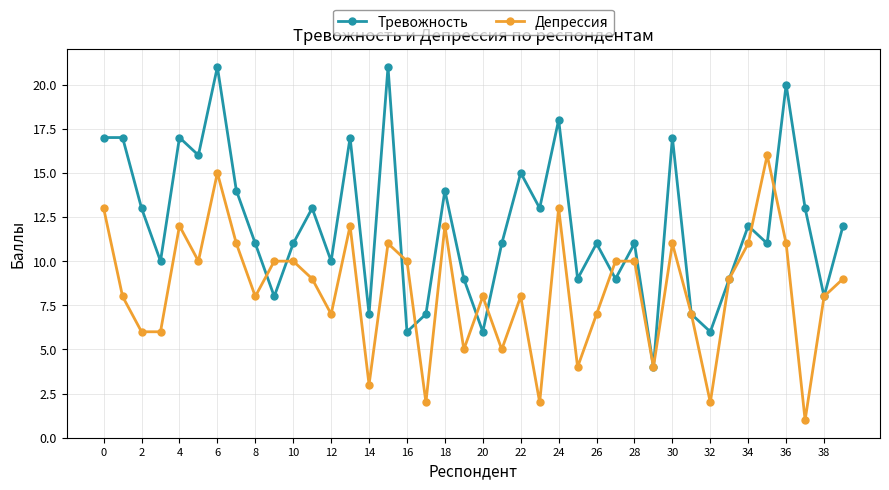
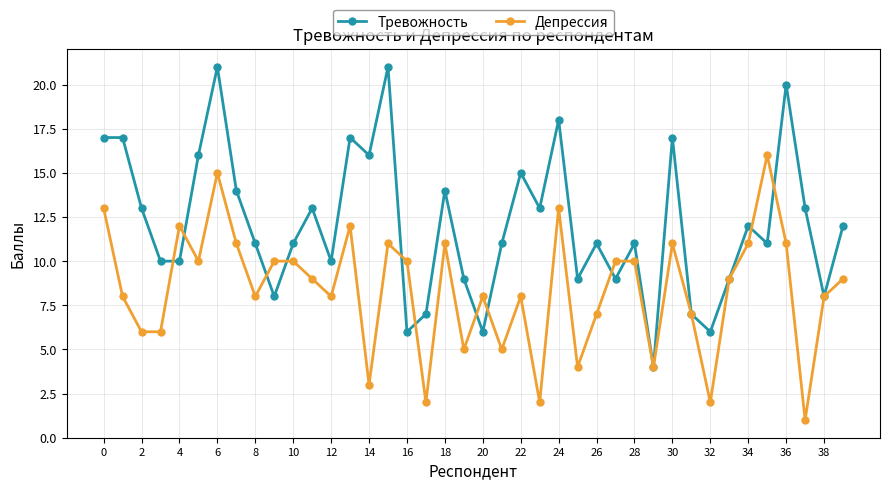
  {
    "Тревожность": {
      "0": 17,
      "2": 13,
-     "4": 17,
+     "4": 10,
      "6": 21,
      "8": 11,
      "10": 11,
      "12": 10,
-     "14": 7,
+     "14": 16,
      "16": 6,
      "18": 14,
      "20": 6,
      "22": 15,
      "24": 18,
      "26": 11,
      "28": 11,
      "30": 17,
      "32": 6,
      "34": 12,
      "36": 20
    },
    "Депрессия": {
      "0": 13,
      "2": 6,
      "4": 12,
      "6": 15,
      "8": 8,
      "10": 10,
-     "12": 7,
+     "12": 8,
      "14": 3,
      "16": 10,
-     "18": 12,
+     "18": 11,
      "20": 8,
      "22": 8,
      "24": 13,
      "26": 7,
      "28": 10,
      "30": 11,
      "32": 2,
      "34": 11,
      "36": 11
    }
  }
